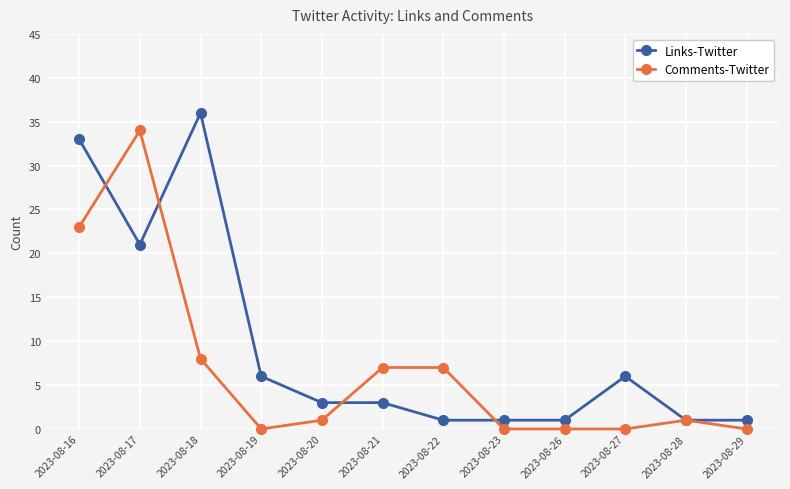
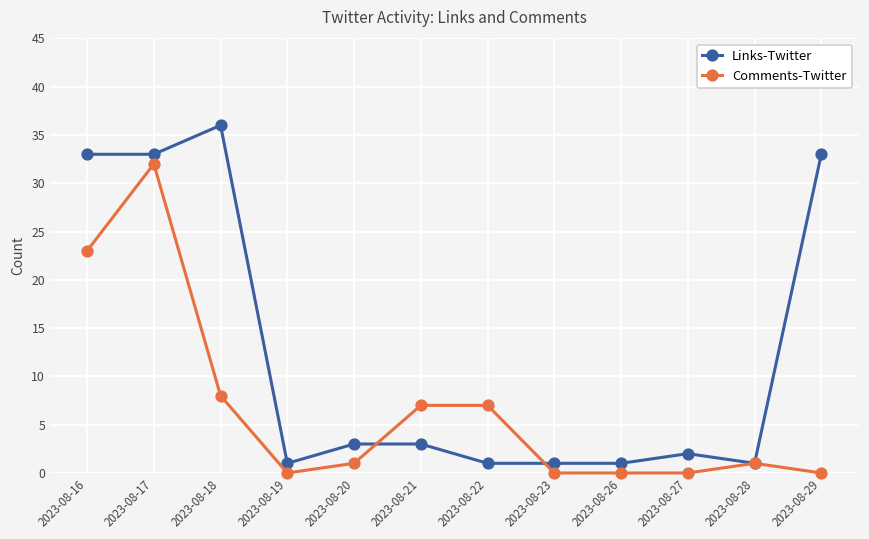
  {
    "Links-Twitter": {
      "2023-08-16": 33,
-     "2023-08-17": 21,
+     "2023-08-17": 33,
      "2023-08-18": 36,
-     "2023-08-19": 6,
+     "2023-08-19": 1,
      "2023-08-20": 3,
      "2023-08-21": 3,
      "2023-08-22": 1,
      "2023-08-23": 1,
      "2023-08-26": 1,
-     "2023-08-27": 6,
-     "2023-08-29": 1
+     "2023-08-27": 2,
+     "2023-08-29": 33
    },
    "Comments-Twitter": {
      "2023-08-16": 23,
-     "2023-08-17": 34,
+     "2023-08-17": 32,
      "2023-08-18": 8,
      "2023-08-19": 0,
      "2023-08-20": 1,
      "2023-08-21": 7,
      "2023-08-22": 7,
      "2023-08-23": 0,
      "2023-08-26": 0,
      "2023-08-27": 0,
      "2023-08-29": 0
    }
  }
